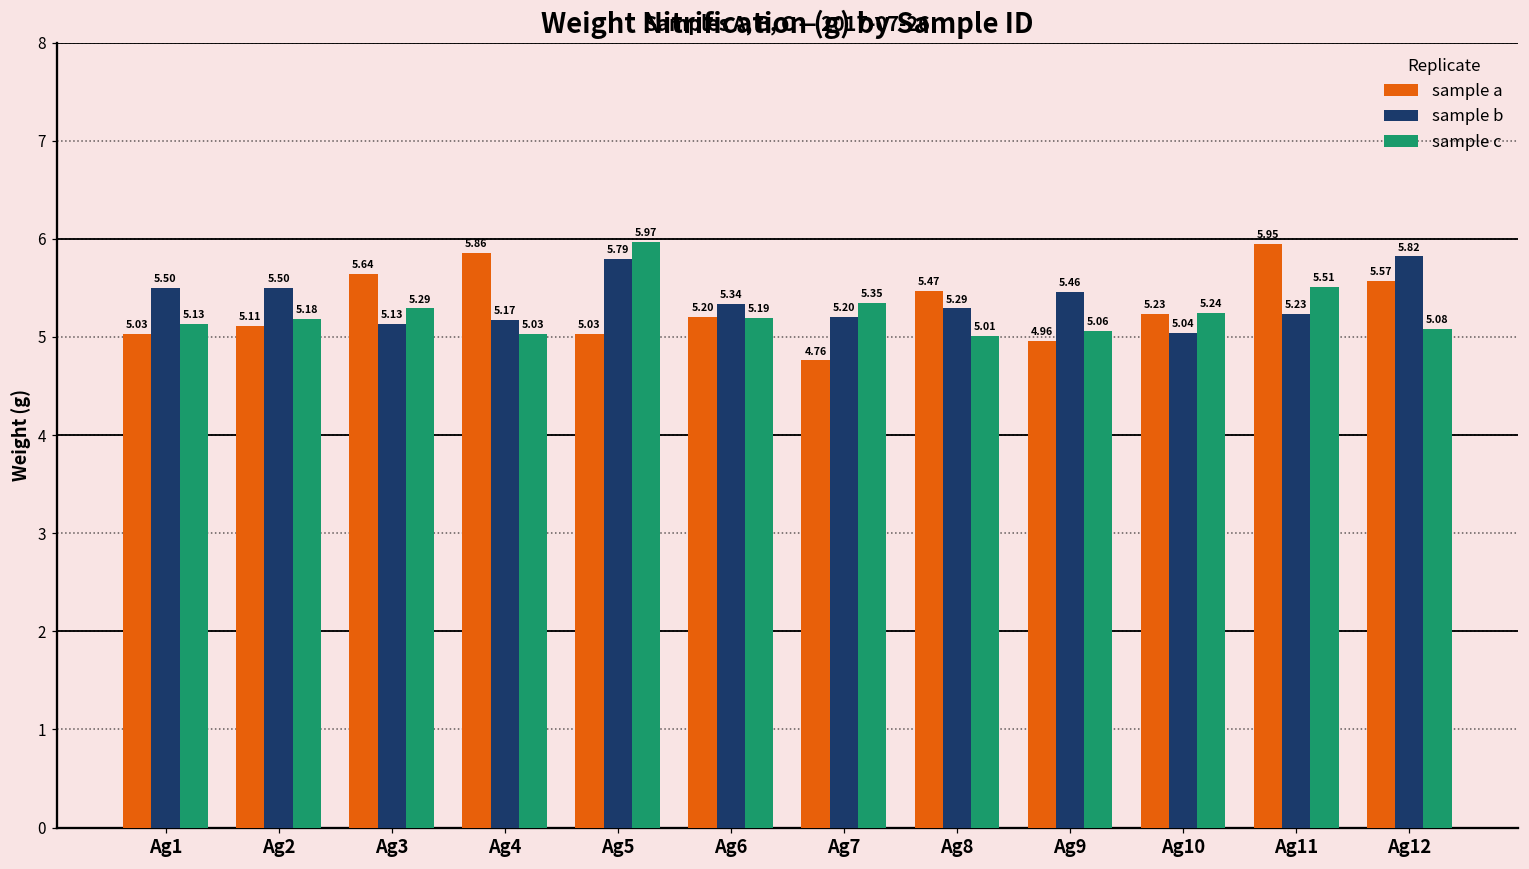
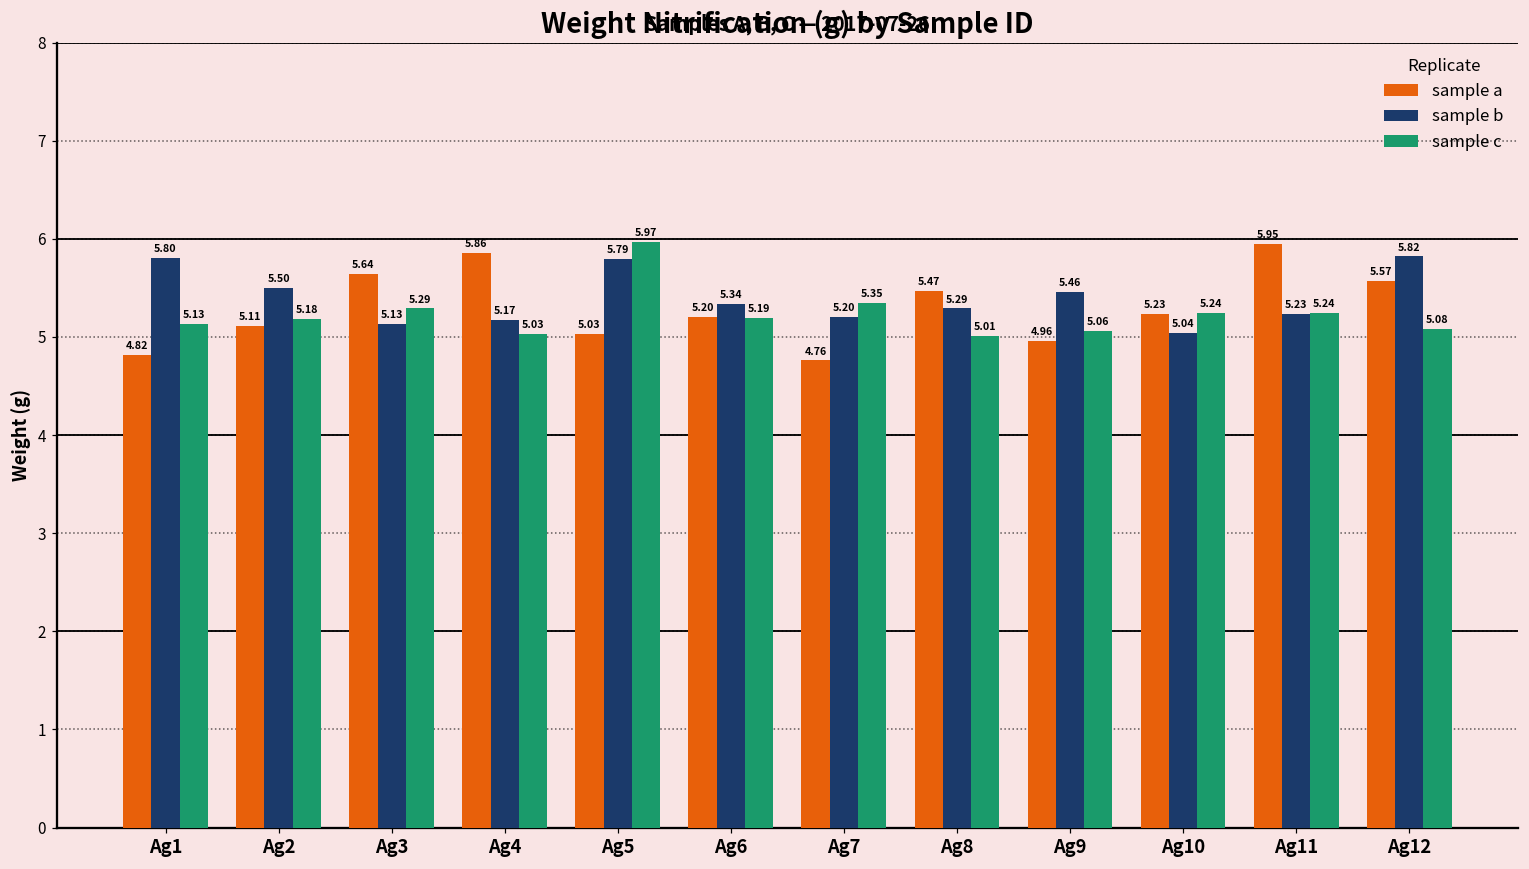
  {
    "sample a": {
-     "Ag1": 5.03,
+     "Ag1": 4.82,
      "Ag2": 5.11,
      "Ag3": 5.64,
      "Ag4": 5.86,
      "Ag5": 5.03,
      "Ag6": 5.20,
      "Ag7": 4.76,
      "Ag8": 5.47,
      "Ag9": 4.96,
      "Ag10": 5.23,
      "Ag11": 5.95,
      "Ag12": 5.57
    },
    "sample b": {
-     "Ag1": 5.50,
+     "Ag1": 5.80,
      "Ag2": 5.50,
      "Ag3": 5.13,
      "Ag4": 5.17,
      "Ag5": 5.79,
      "Ag6": 5.34,
      "Ag7": 5.20,
      "Ag8": 5.29,
      "Ag9": 5.46,
      "Ag10": 5.04,
      "Ag11": 5.23,
      "Ag12": 5.82
    },
    "sample c": {
      "Ag1": 5.13,
      "Ag2": 5.18,
      "Ag3": 5.29,
      "Ag4": 5.03,
      "Ag5": 5.97,
      "Ag6": 5.19,
      "Ag7": 5.35,
      "Ag8": 5.01,
      "Ag9": 5.06,
      "Ag10": 5.24,
-     "Ag11": 5.51,
+     "Ag11": 5.24,
      "Ag12": 5.08
    }
  }
